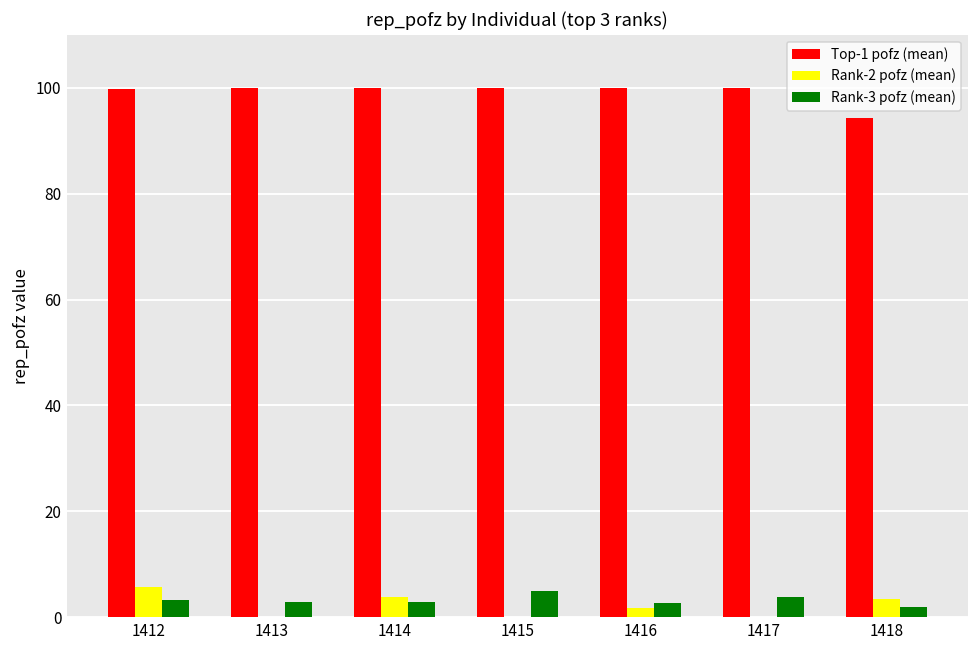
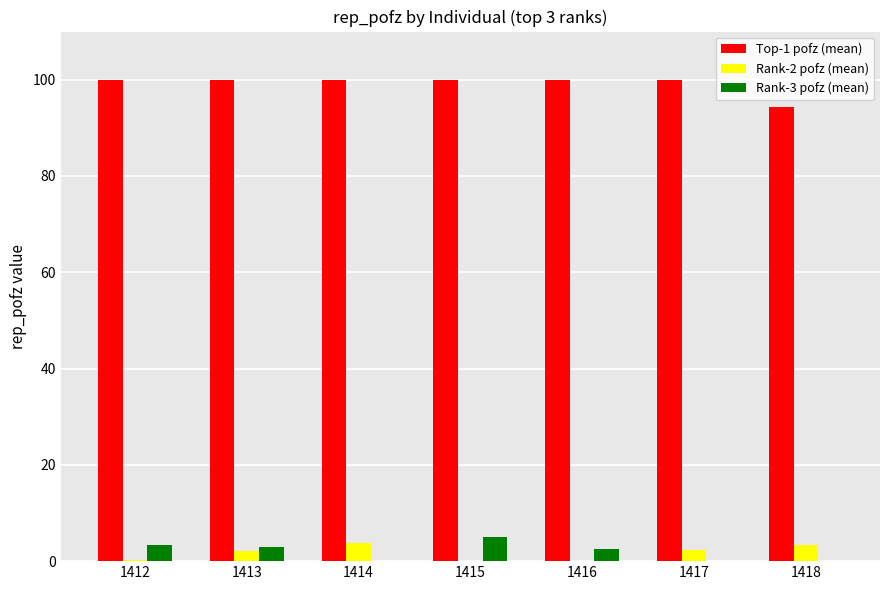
  {
    "Top-1 pofz (mean)": {
      "1412": 100,
      "1413": 100,
      "1414": 100,
      "1415": 100,
      "1416": 100,
      "1417": 100,
      "1418": 94
    },
    "Rank-2 pofz (mean)": {
-     "1412": 6,
-     "1413": 0,
+     "1412": 0,
+     "1413": 2,
      "1414": 4,
-     "1416": 2,
-     "1417": 0,
+     "1416": 0,
+     "1417": 2,
      "1418": 3
    },
    "Rank-3 pofz (mean)": {
      "1412": 3,
      "1413": 3,
-     "1414": 3,
+     "1414": 0,
      "1415": 5,
      "1416": 3,
-     "1417": 4,
-     "1418": 2
+     "1417": 0,
+     "1418": 0
    }
  }
